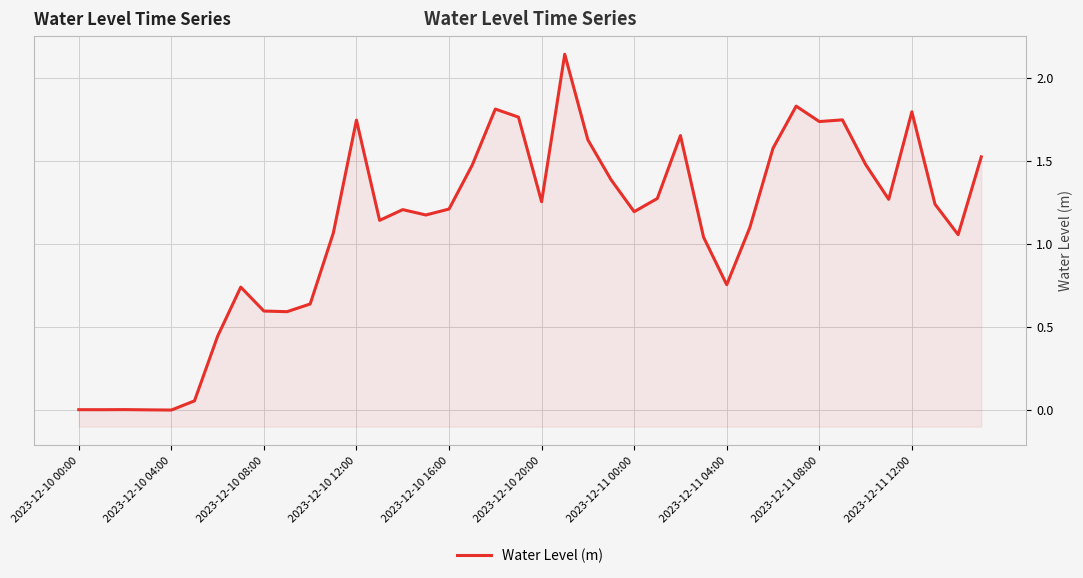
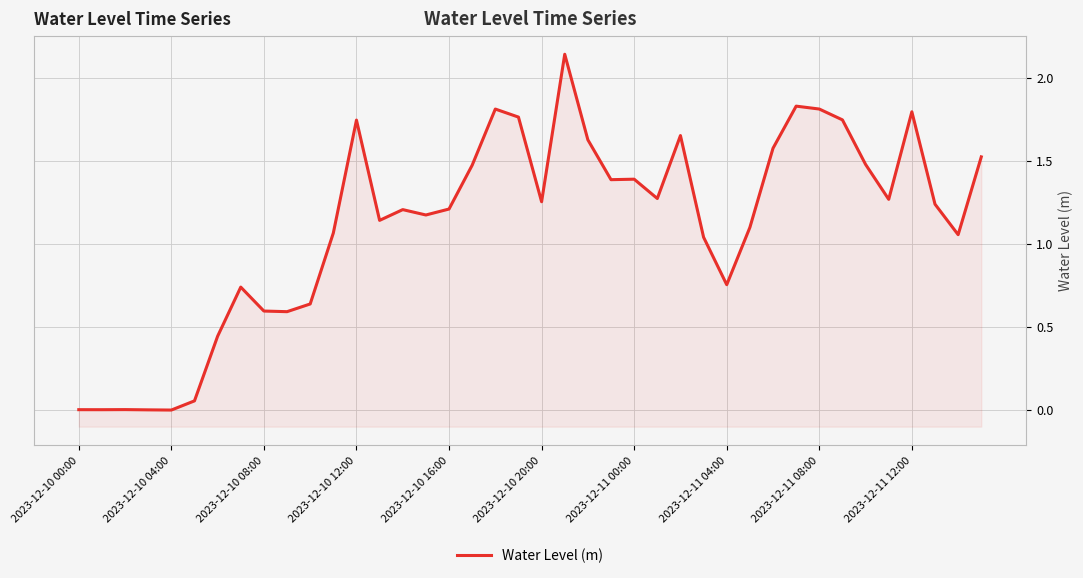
  {
    "2023-12-10 00:00": 0.00,
    "2023-12-10 04:00": 0.00,
    "2023-12-10 08:00": 0.59,
    "2023-12-10 12:00": 1.75,
    "2023-12-10 16:00": 1.21,
    "2023-12-10 20:00": 1.25,
-   "2023-12-11 00:00": 1.19,
+   "2023-12-11 00:00": 1.39,
    "2023-12-11 04:00": 0.75,
-   "2023-12-11 08:00": 1.74,
+   "2023-12-11 08:00": 1.81,
    "2023-12-11 12:00": 1.80
  }
